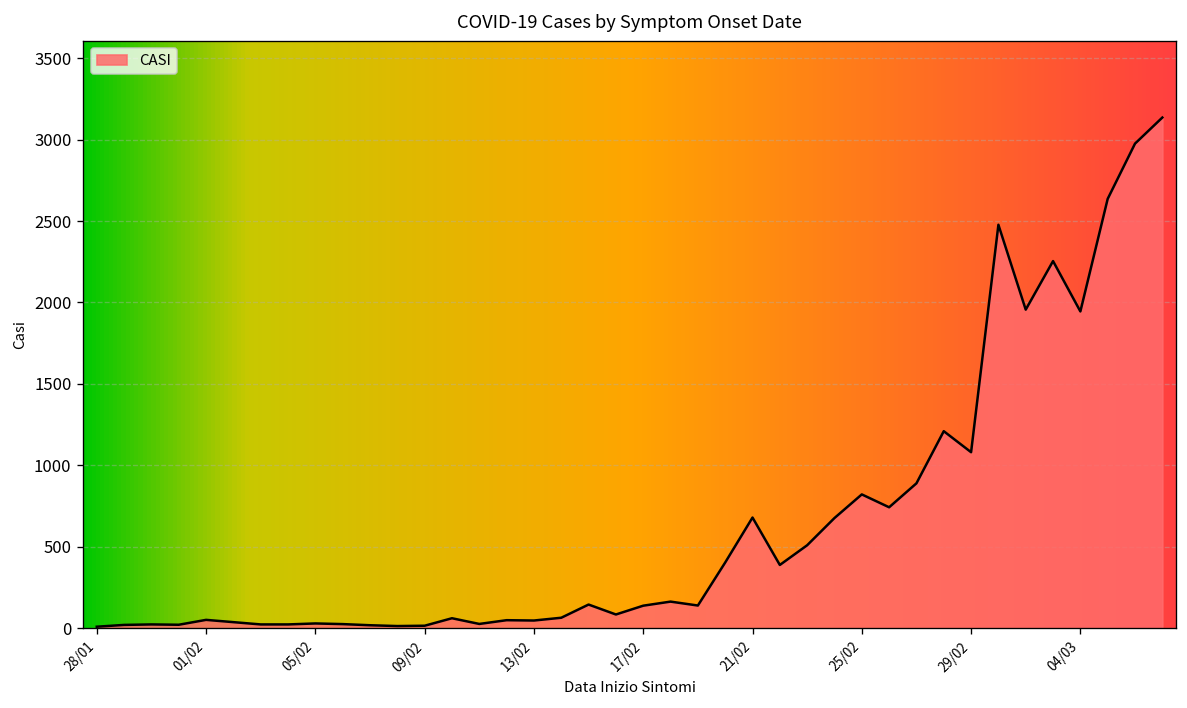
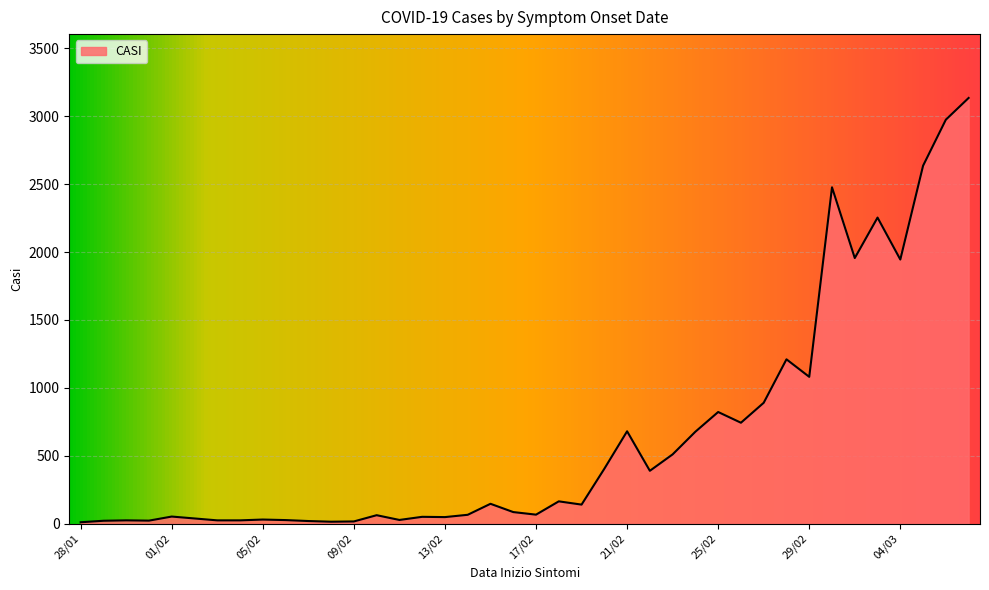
  {
    "28/01": 10,
    "01/02": 50,
    "05/02": 30,
    "09/02": 20,
    "13/02": 50,
-   "17/02": 140,
+   "17/02": 70,
    "21/02": 680,
    "25/02": 820,
    "29/02": 1080,
    "04/03": 1950
  }
